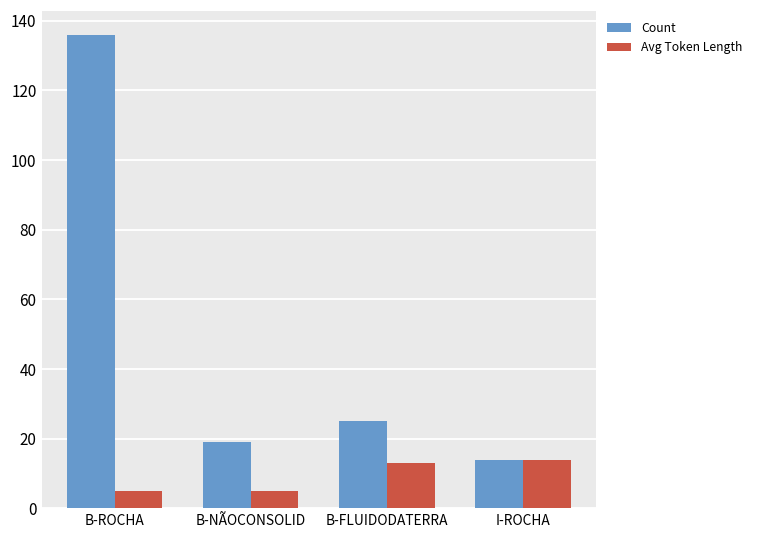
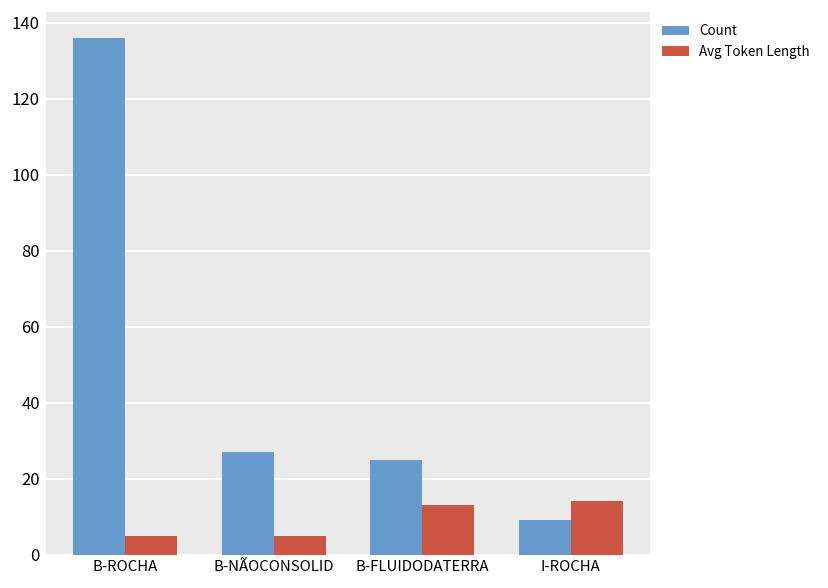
  {
    "Count": {
      "B-ROCHA": 136,
-     "B-NÃOCONSOLID": 19,
+     "B-NÃOCONSOLID": 27,
      "B-FLUIDODATERRA": 25,
-     "I-ROCHA": 14
+     "I-ROCHA": 9
    },
    "Avg Token Length": {
      "B-ROCHA": 5,
      "B-NÃOCONSOLID": 5,
      "B-FLUIDODATERRA": 13,
      "I-ROCHA": 14
    }
  }
